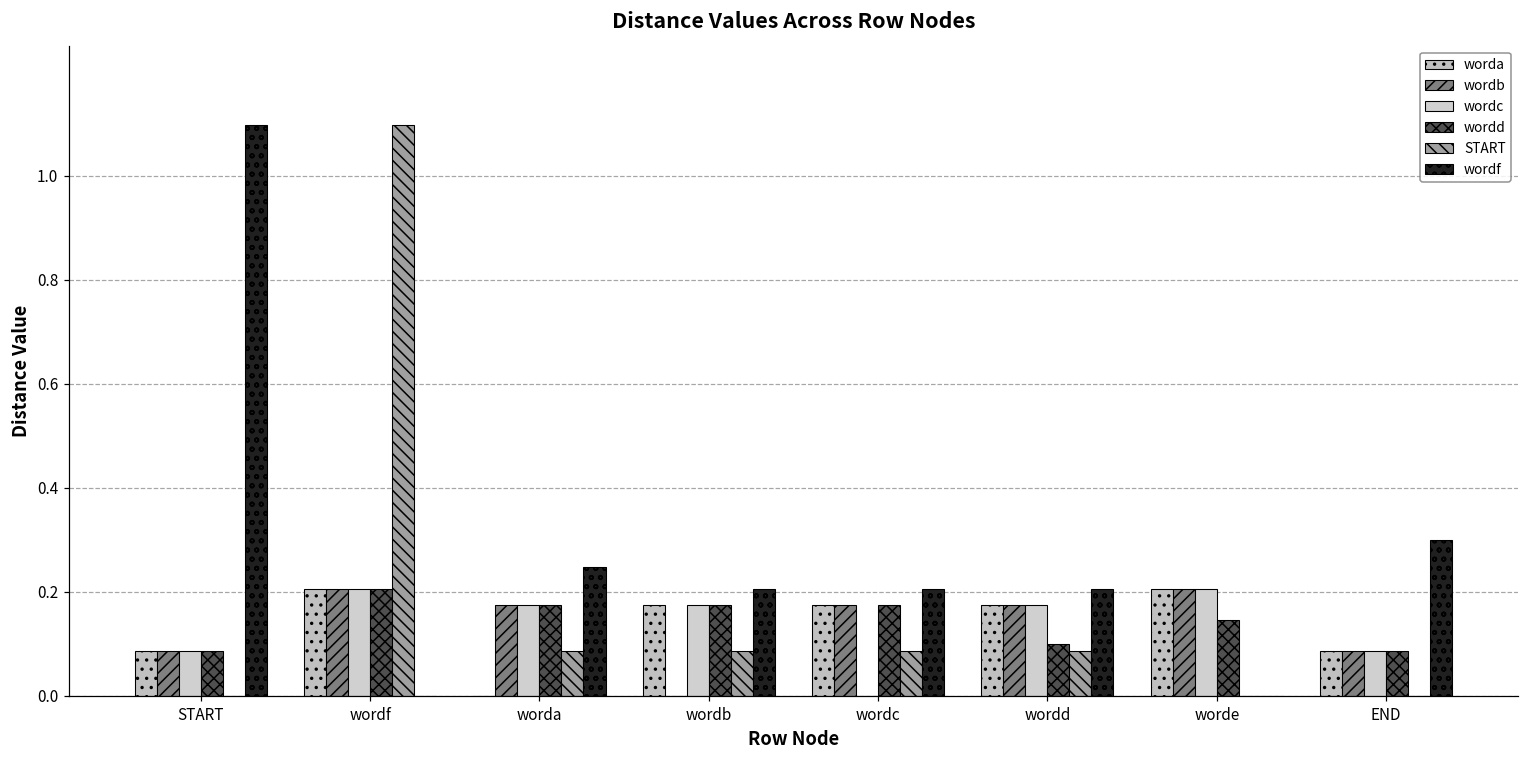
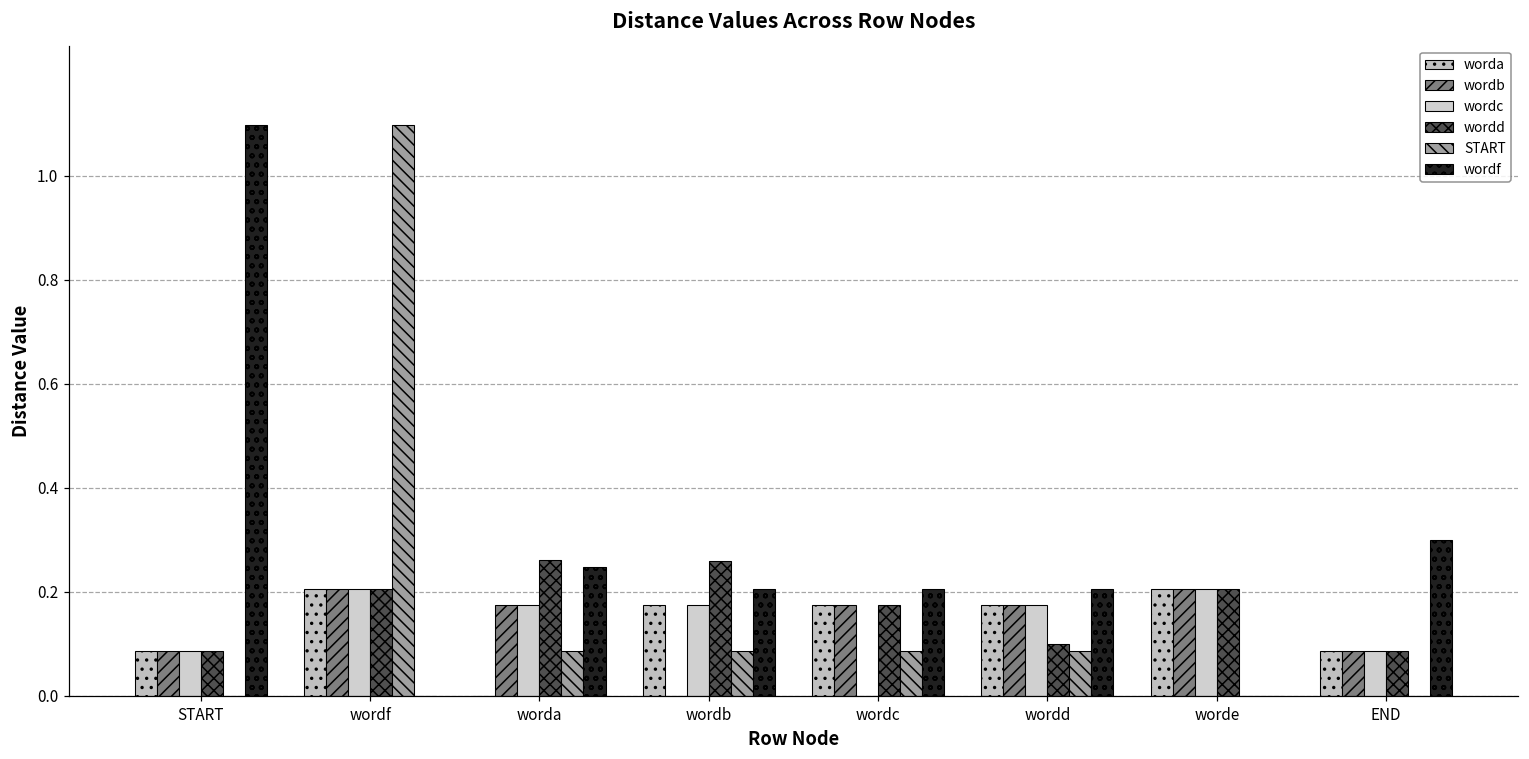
  {
    "wordd": {
      "START": 0.09,
      "wordf": 0.20,
-     "worda": 0.17,
-     "wordb": 0.17,
+     "worda": 0.26,
+     "wordb": 0.26,
      "wordc": 0.17,
      "wordd": 0.10,
-     "worde": 0.15,
+     "worde": 0.20,
      "END": 0.09
    },
    "wordf": {
      "START": 1.10,
      "wordf": 0.00,
      "worda": 0.25,
      "wordb": 0.20,
      "wordc": 0.20,
      "wordd": 0.20,
      "worde": 0.00,
      "END": 0.30
    }
  }
